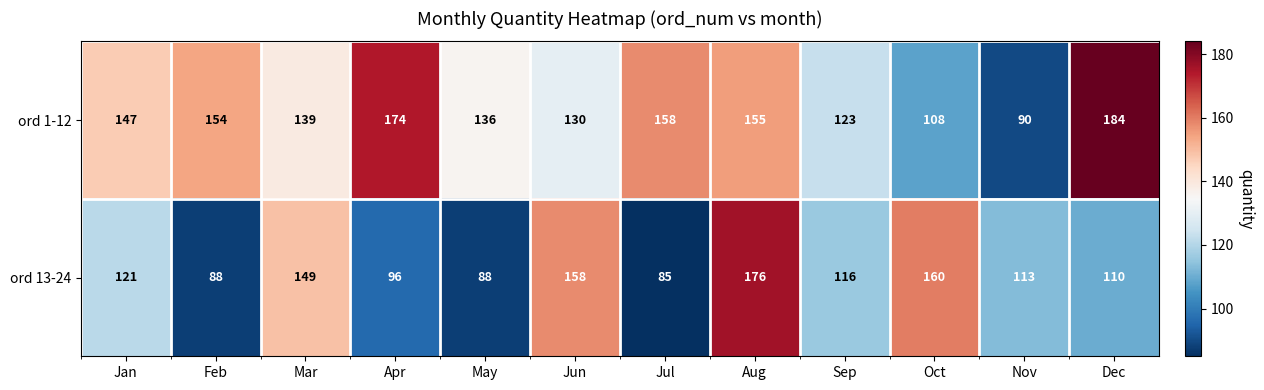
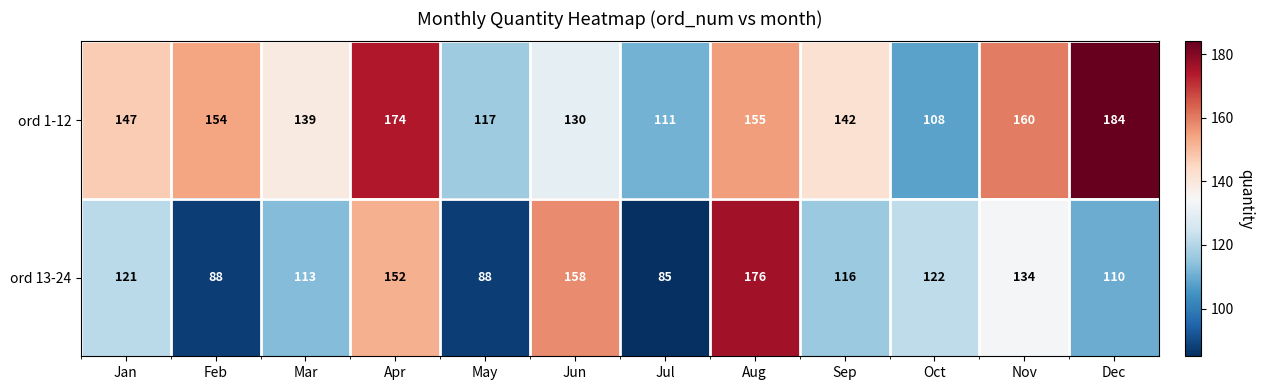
  {
    "ord 1-12": {
      "Jan": 147,
      "Feb": 154,
      "Mar": 139,
      "Apr": 174,
-     "May": 136,
+     "May": 117,
      "Jun": 130,
-     "Jul": 158,
+     "Jul": 111,
      "Aug": 155,
-     "Sep": 123,
+     "Sep": 142,
      "Oct": 108,
-     "Nov": 90,
+     "Nov": 160,
      "Dec": 184
    },
    "ord 13-24": {
      "Jan": 121,
      "Feb": 88,
-     "Mar": 149,
-     "Apr": 96,
+     "Mar": 113,
+     "Apr": 152,
      "May": 88,
      "Jun": 158,
      "Jul": 85,
      "Aug": 176,
      "Sep": 116,
-     "Oct": 160,
-     "Nov": 113,
+     "Oct": 122,
+     "Nov": 134,
      "Dec": 110
    }
  }
